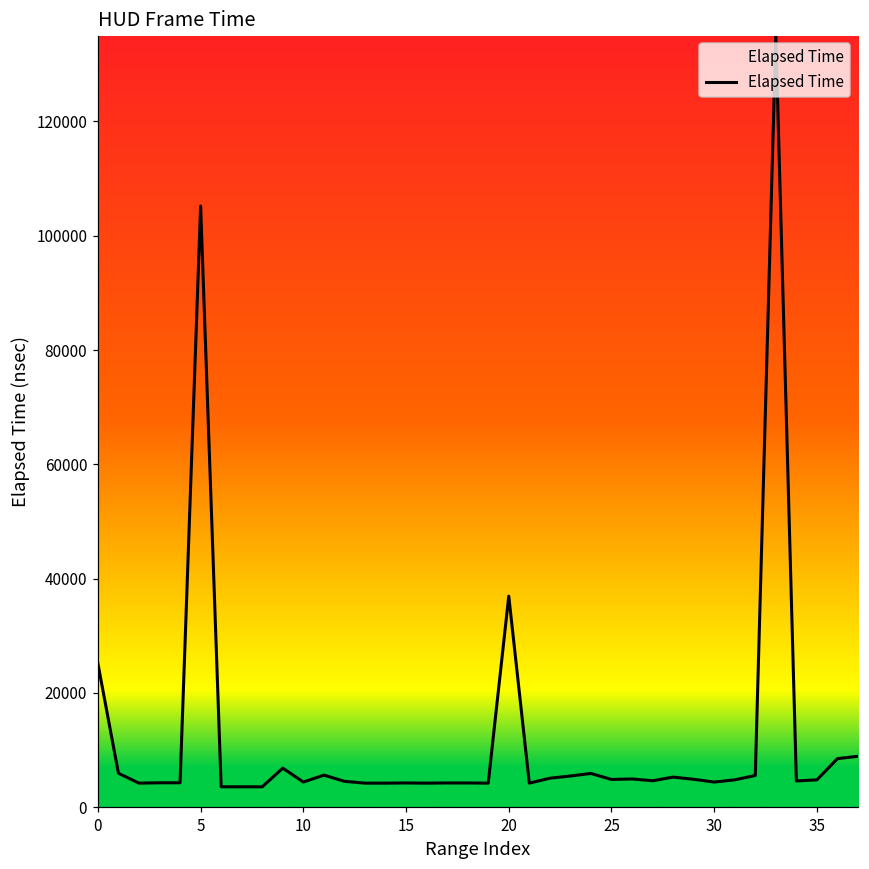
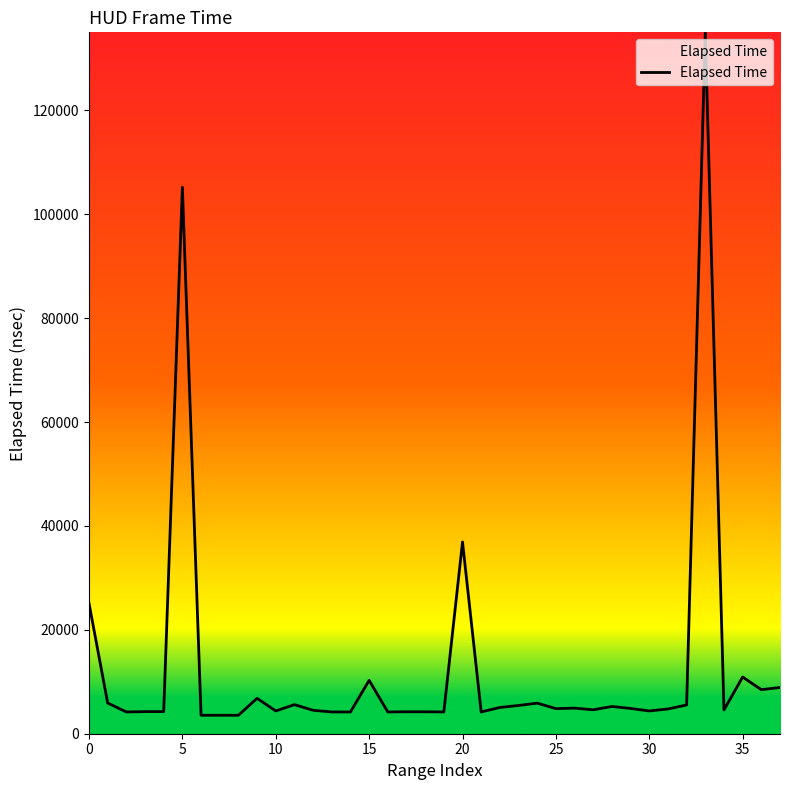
  {
    "0": 25000,
    "5": 105000,
    "10": 4000,
-   "15": 4000,
+   "15": 10000,
    "20": 37000,
    "25": 5000,
    "30": 4000,
-   "35": 5000
+   "35": 11000
  }
